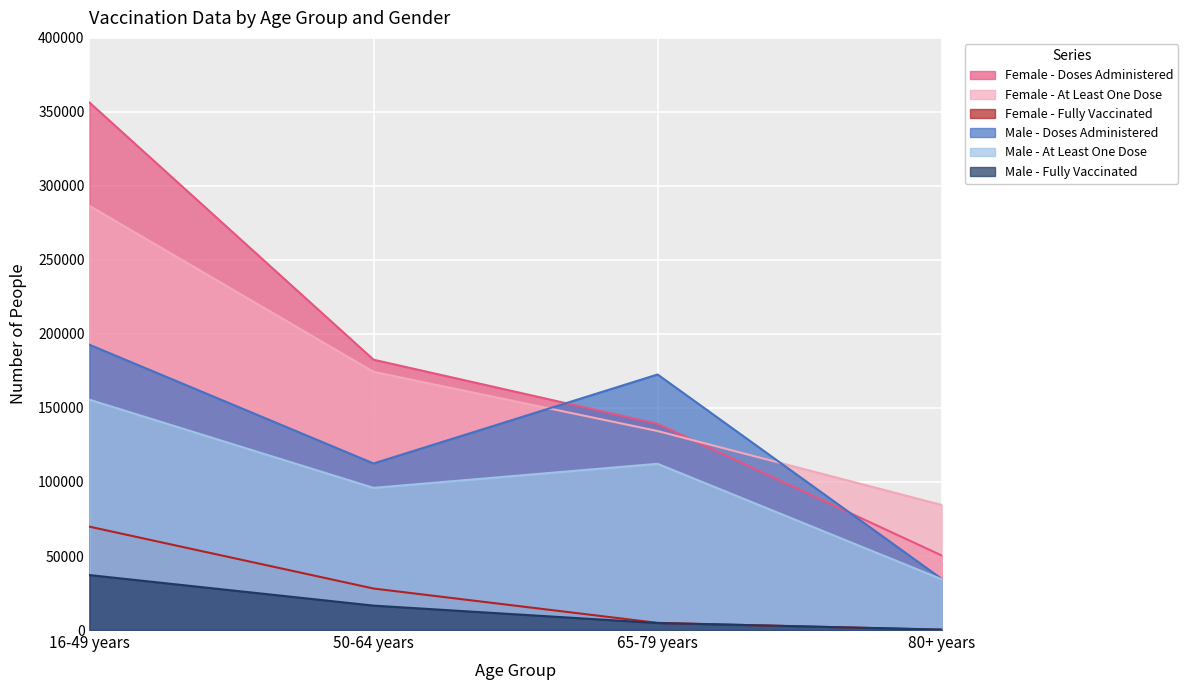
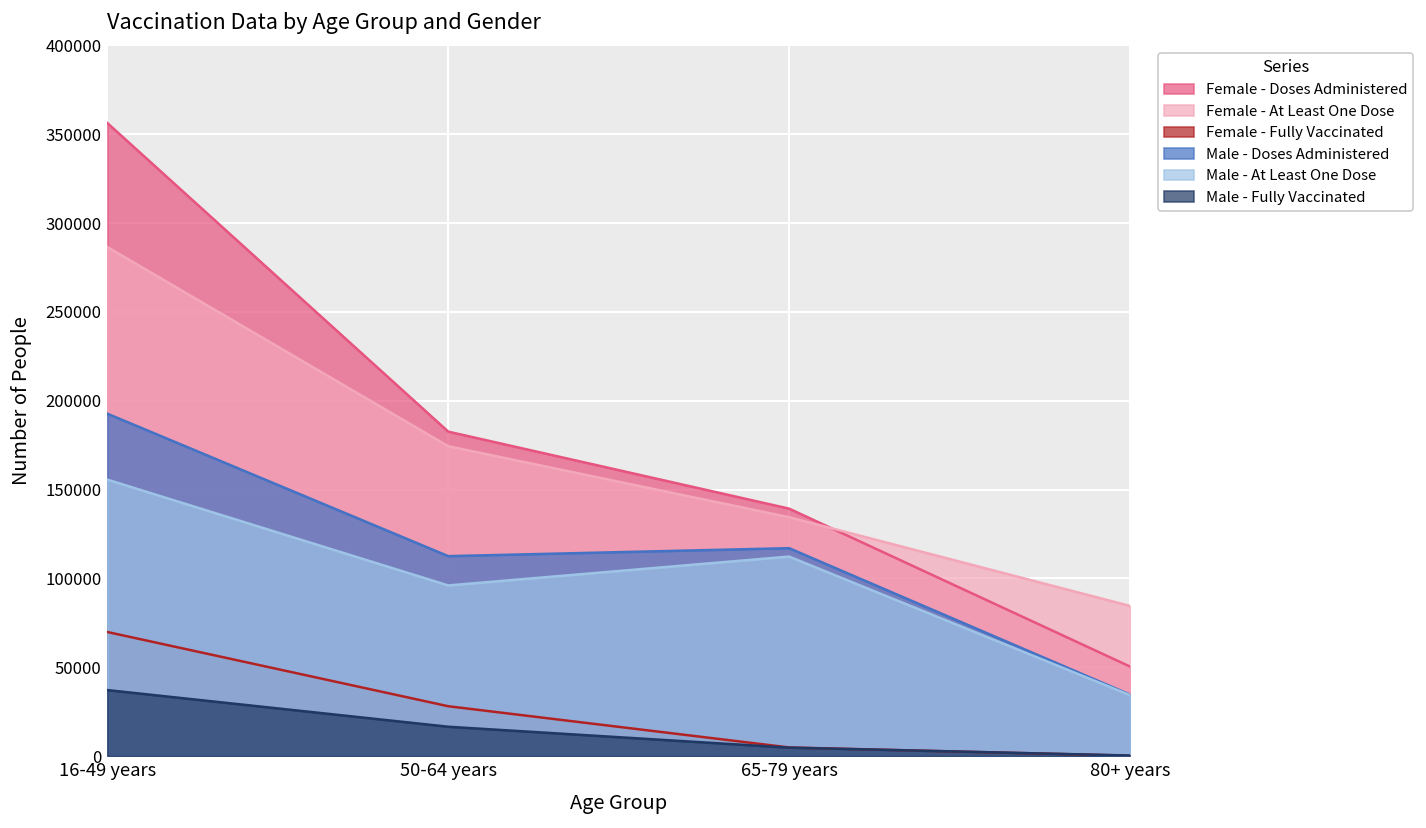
  {
    "Female - Doses Administered": {
      "16-49 years": 356000,
      "50-64 years": 183000,
      "65-79 years": 139000,
      "80+ years": 50000
    },
    "Female - At Least One Dose": {
      "16-49 years": 287000,
      "50-64 years": 174000,
      "65-79 years": 134000,
      "80+ years": 84000
    },
    "Female - Fully Vaccinated": {
      "16-49 years": 70000,
      "50-64 years": 28000
    },
    "Male - Doses Administered": {
      "16-49 years": 193000,
      "50-64 years": 113000,
-     "65-79 years": 173000
+     "65-79 years": 117000
    },
    "Male - At Least One Dose": {
      "16-49 years": 156000,
      "50-64 years": 96000,
      "65-79 years": 112000
    },
    "Male - Fully Vaccinated": {
      "16-49 years": 37000,
      "50-64 years": 16000
    }
  }
